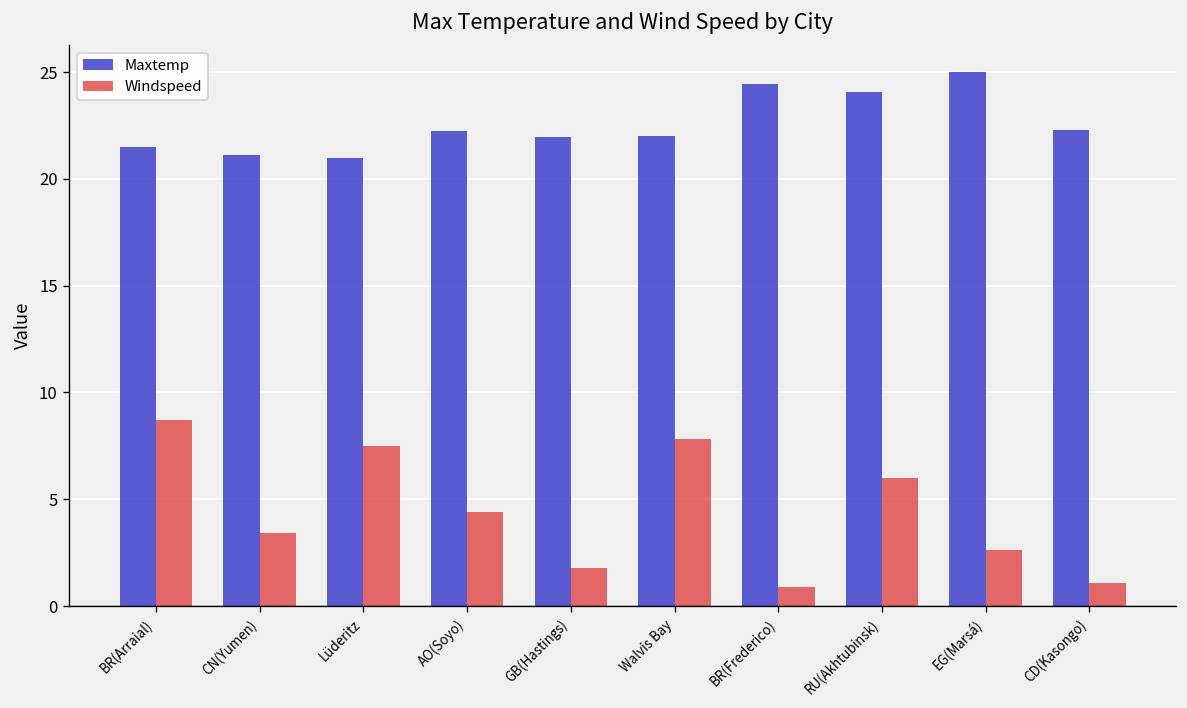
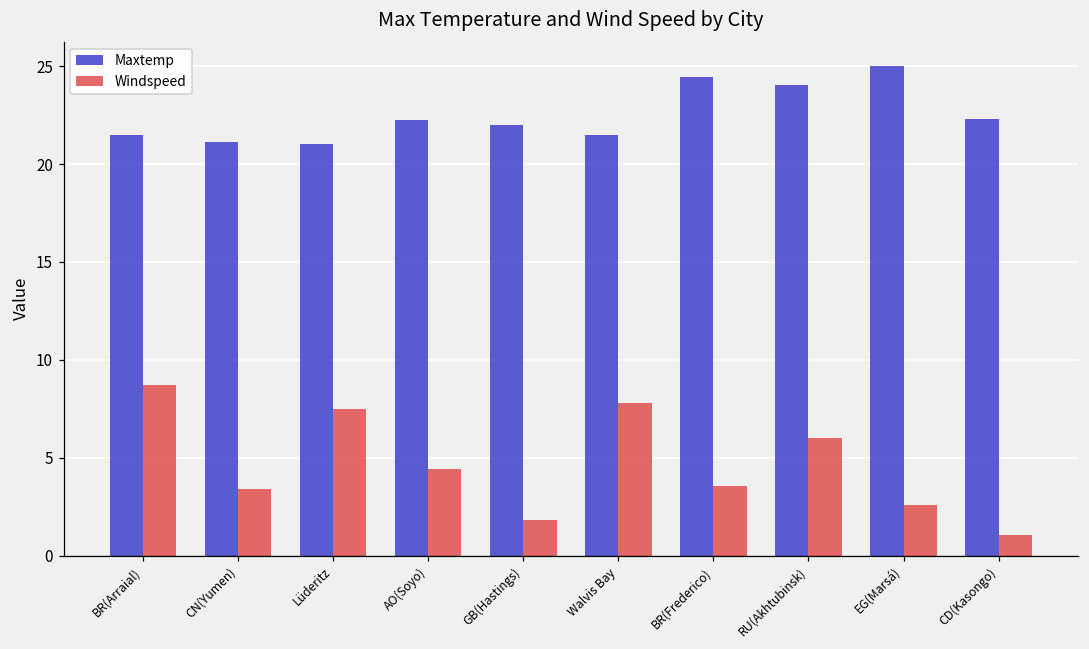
  {
    "Maxtemp": {
      "BR(Arraial)": 21.5,
      "CN(Yumen)": 21.1,
      "Lüderitz": 21.0,
      "AO(Soyo)": 22.3,
      "GB(Hastings)": 22.0,
-     "Walvis Bay": 22.0,
+     "Walvis Bay": 21.5,
      "BR(Frederico)": 24.4,
      "RU(Akhtubinsk)": 24.1,
      "EG(Marsá)": 25.0,
      "CD(Kasongo)": 22.3
    },
    "Windspeed": {
      "BR(Arraial)": 8.7,
      "CN(Yumen)": 3.4,
      "Lüderitz": 7.5,
      "AO(Soyo)": 4.4,
      "GB(Hastings)": 1.8,
      "Walvis Bay": 7.8,
-     "BR(Frederico)": 0.9,
+     "BR(Frederico)": 3.5,
      "RU(Akhtubinsk)": 6.0,
      "EG(Marsá)": 2.6,
      "CD(Kasongo)": 1.1
    }
  }
